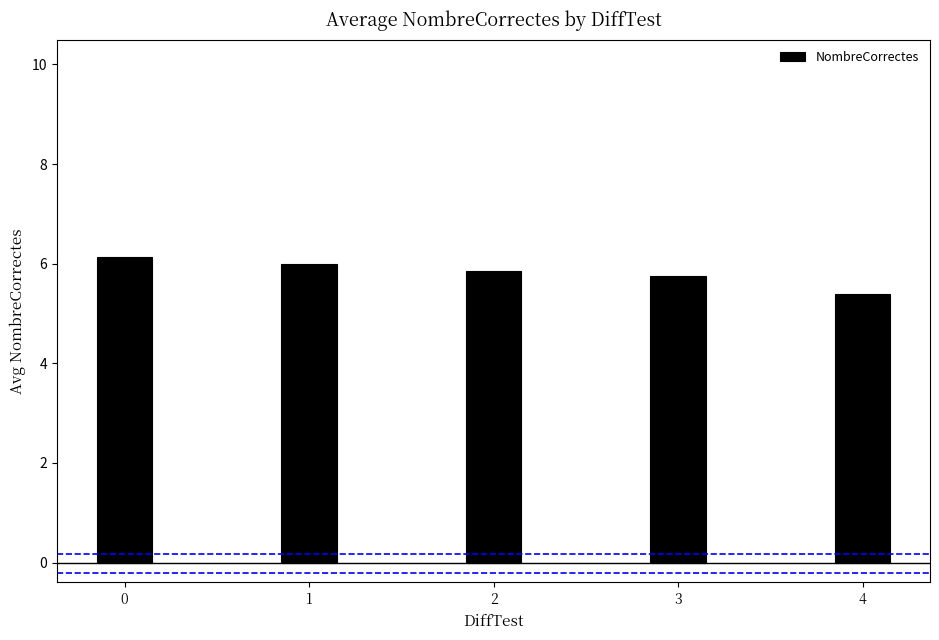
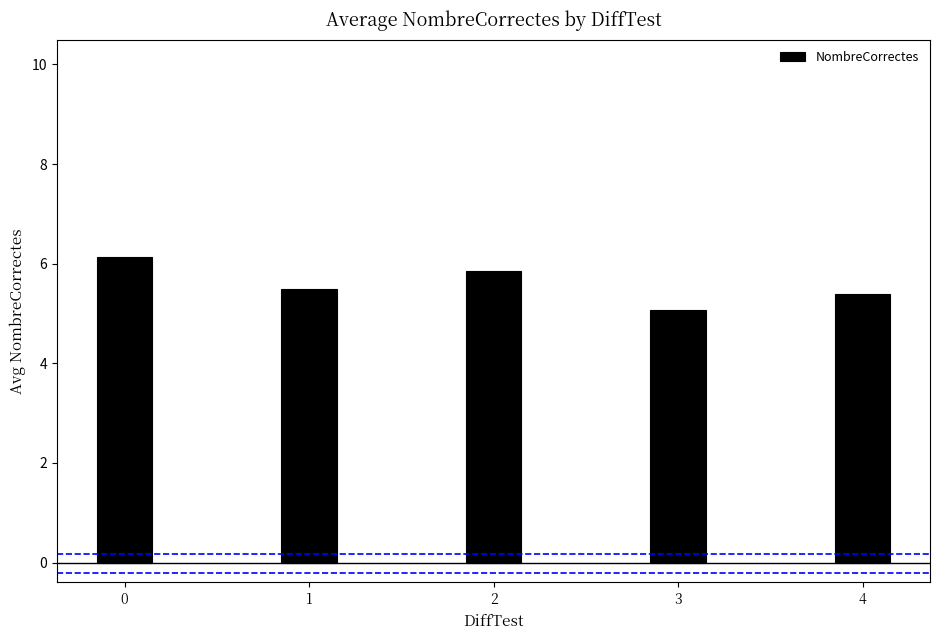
  {
    "0": 6.1,
-   "1": 6.0,
+   "1": 5.5,
    "2": 5.9,
-   "3": 5.8,
+   "3": 5.1,
    "4": 5.4
  }
